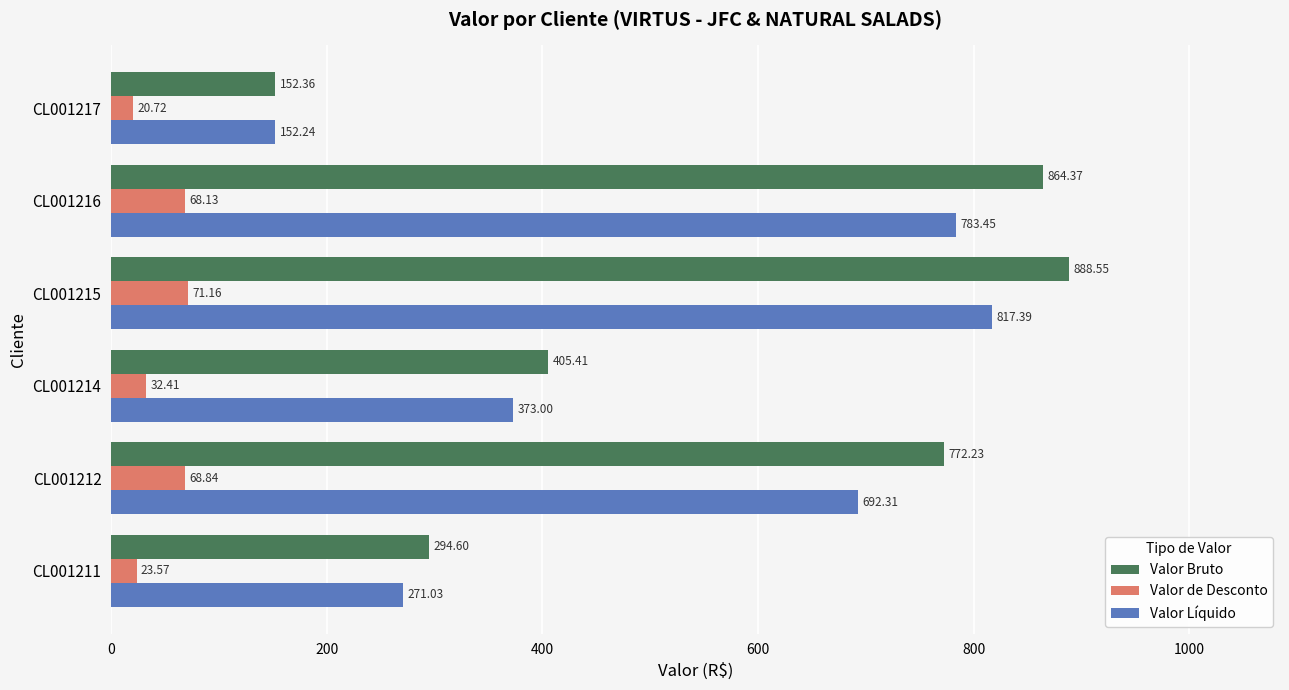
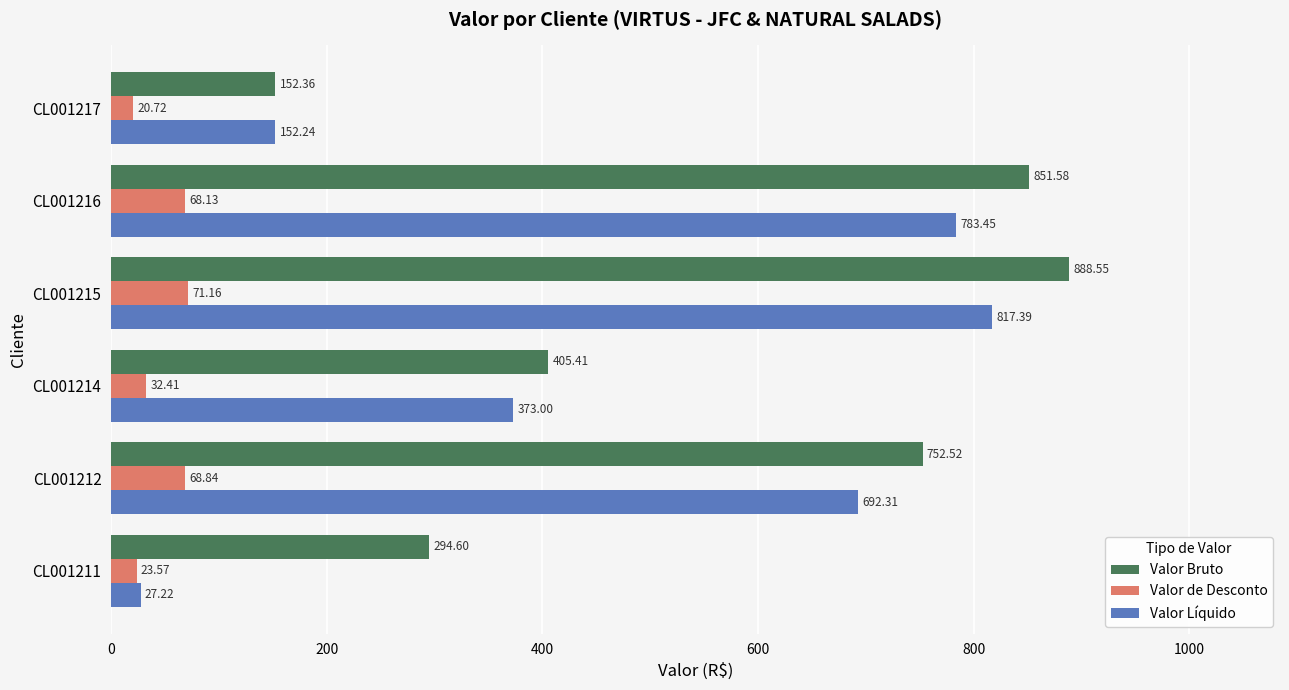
  {
    "Valor Bruto": {
      "CL001217": 152.36,
-     "CL001216": 864.37,
+     "CL001216": 851.58,
      "CL001215": 888.55,
      "CL001214": 405.41,
-     "CL001212": 772.23,
+     "CL001212": 752.52,
      "CL001211": 294.60
    },
    "Valor de Desconto": {
      "CL001217": 20.72,
      "CL001216": 68.13,
      "CL001215": 71.16,
      "CL001214": 32.41,
      "CL001212": 68.84,
      "CL001211": 23.57
    },
    "Valor Líquido": {
      "CL001217": 152.24,
      "CL001216": 783.45,
      "CL001215": 817.39,
      "CL001214": 373.00,
      "CL001212": 692.31,
-     "CL001211": 271.03
+     "CL001211": 27.22
    }
  }
